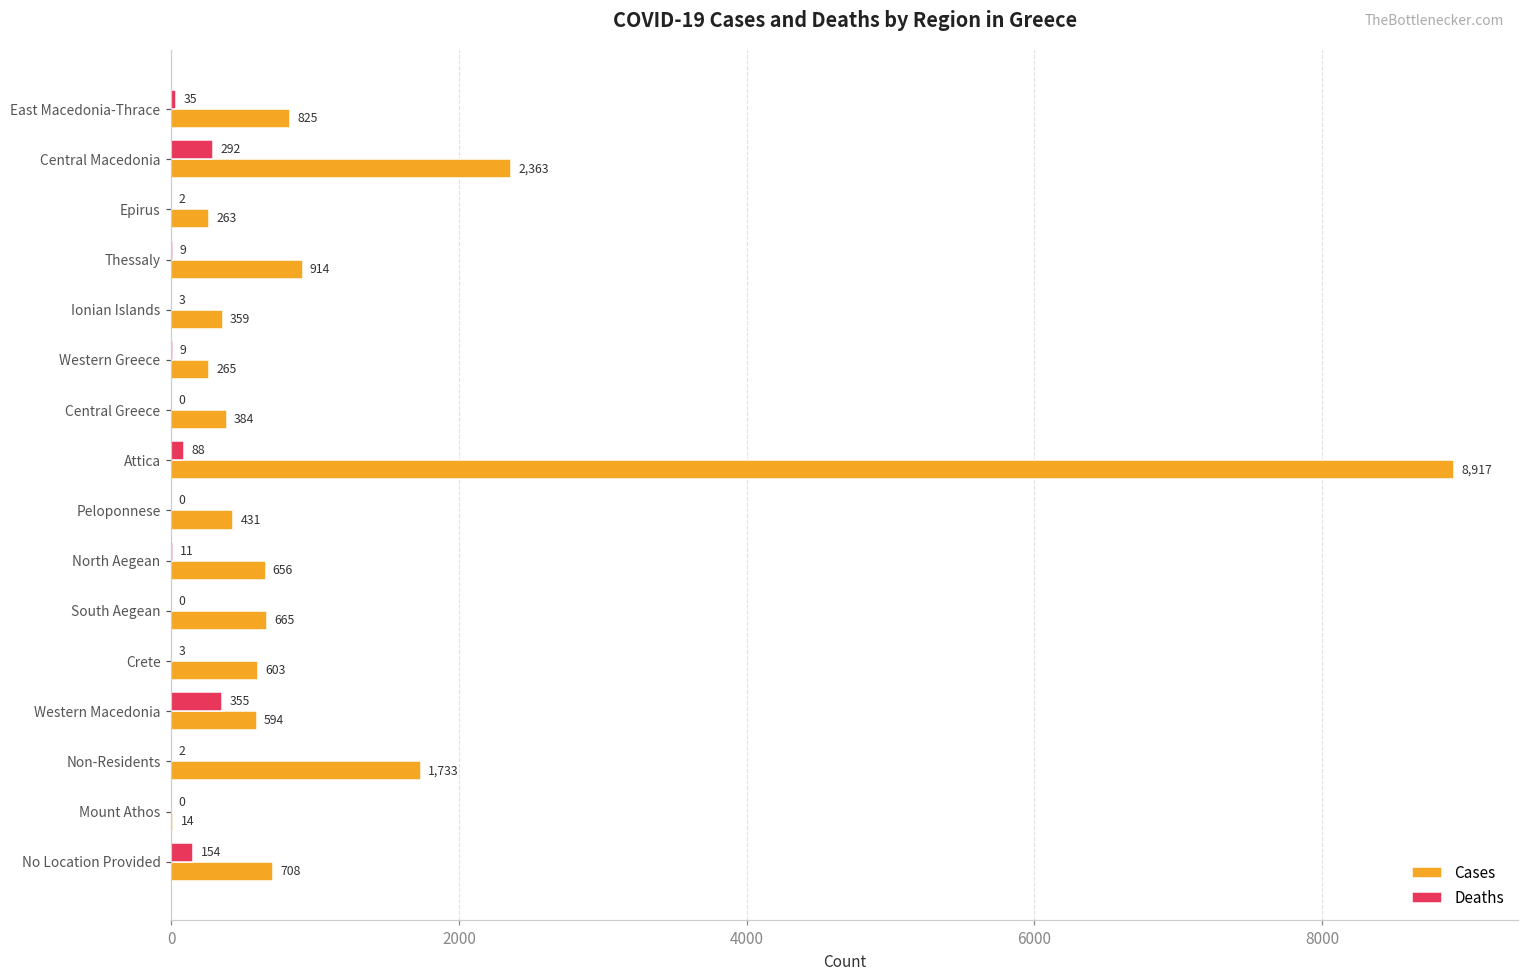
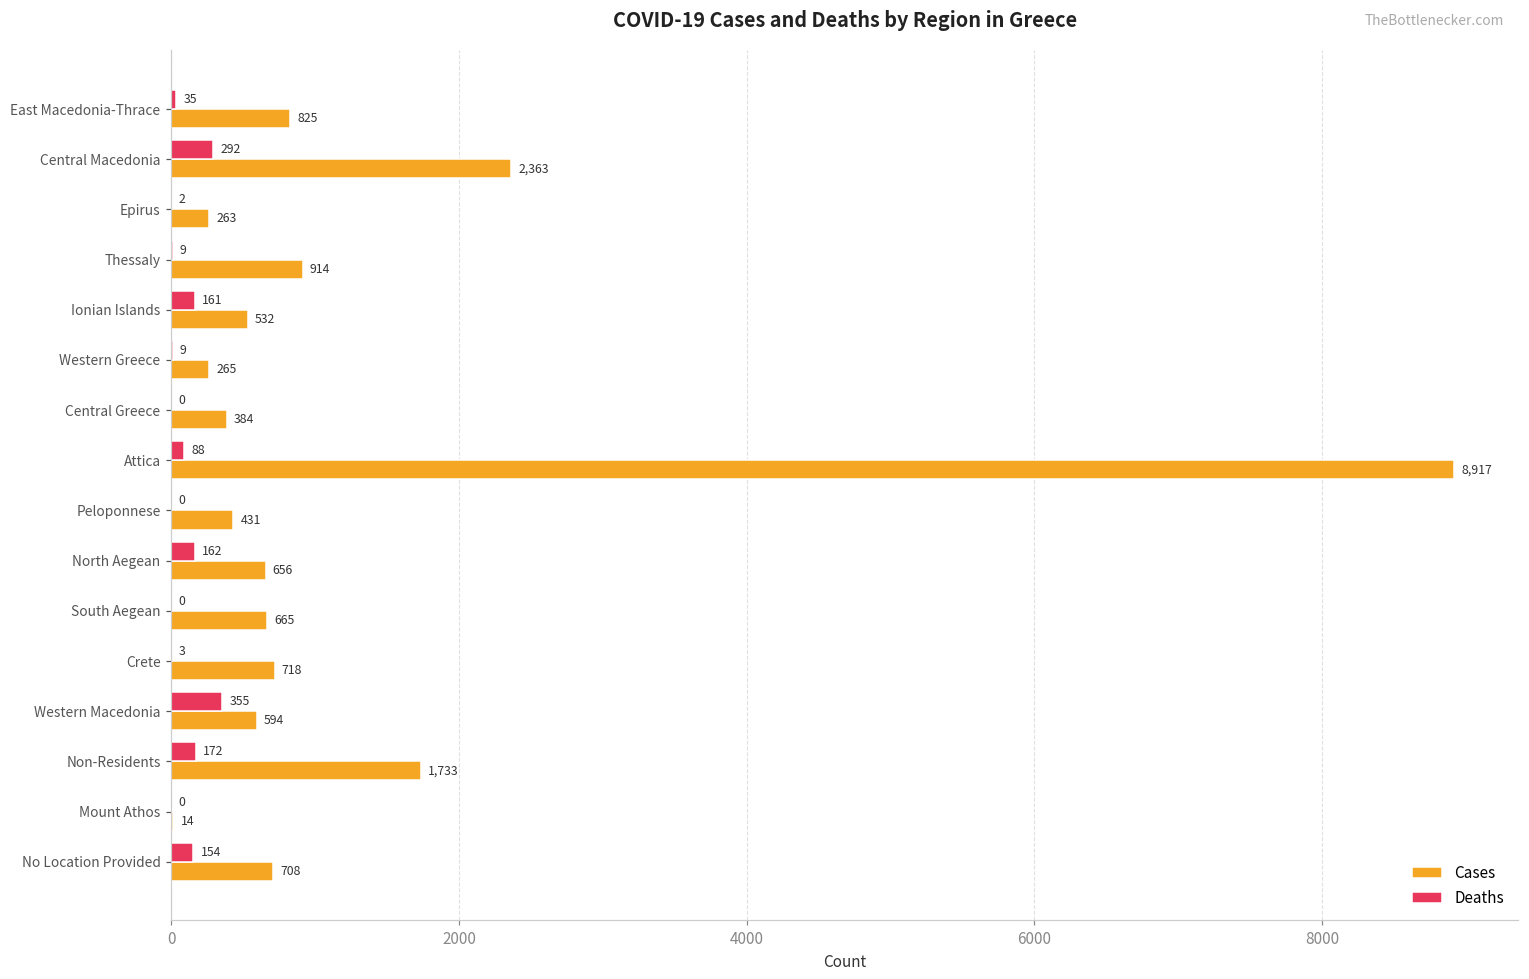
  {
    "Cases": {
      "East Macedonia-Thrace": "825",
      "Central Macedonia": "2,363",
      "Epirus": "263",
      "Thessaly": "914",
-     "Ionian Islands": "359",
+     "Ionian Islands": "532",
      "Western Greece": "265",
      "Central Greece": "384",
      "Attica": "8,917",
      "Peloponnese": "431",
      "North Aegean": "656",
      "South Aegean": "665",
-     "Crete": "603",
+     "Crete": "718",
      "Western Macedonia": "594",
      "Non-Residents": "1,733",
      "Mount Athos": "14",
      "No Location Provided": "708"
    },
    "Deaths": {
      "East Macedonia-Thrace": "35",
      "Central Macedonia": "292",
      "Epirus": "2",
      "Thessaly": "9",
-     "Ionian Islands": "3",
+     "Ionian Islands": "161",
      "Western Greece": "9",
      "Central Greece": "0",
      "Attica": "88",
      "Peloponnese": "0",
-     "North Aegean": "11",
+     "North Aegean": "162",
      "South Aegean": "0",
      "Crete": "3",
      "Western Macedonia": "355",
-     "Non-Residents": "2",
+     "Non-Residents": "172",
      "Mount Athos": "0",
      "No Location Provided": "154"
    }
  }
